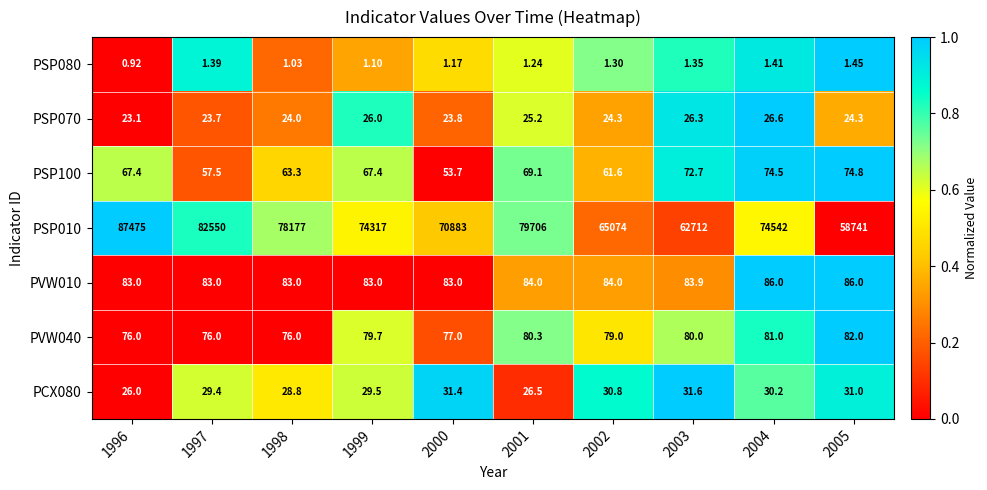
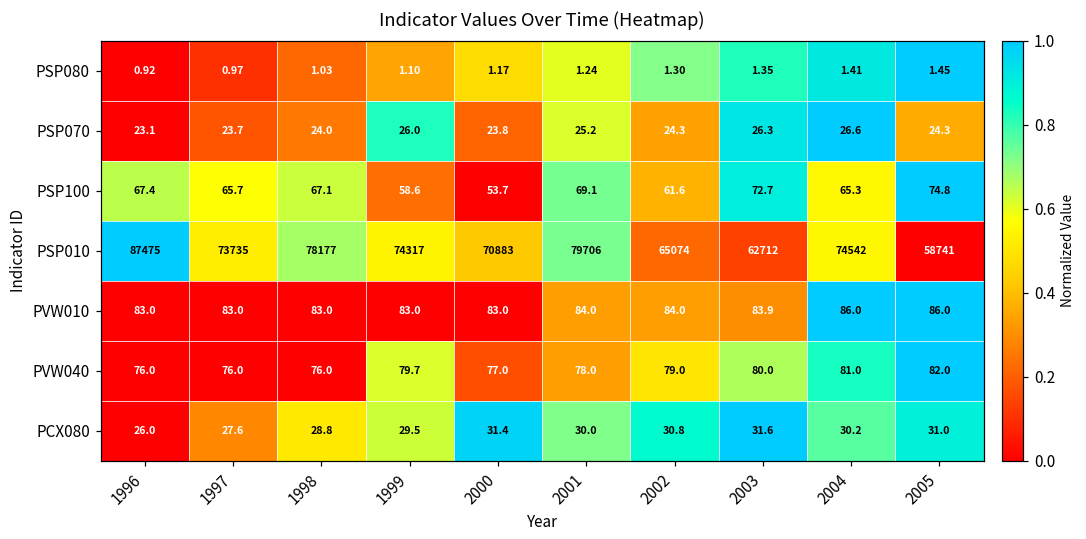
  {
    "PSP080": {
      "1996": 0.92,
-     "1997": 1.39,
+     "1997": 0.97,
      "1998": 1.03,
      "1999": 1.10,
      "2000": 1.17,
      "2001": 1.24,
      "2002": 1.30,
      "2003": 1.35,
      "2004": 1.41,
      "2005": 1.45
    },
    "PSP070": {
      "1996": 23.1,
      "1997": 23.7,
      "1998": 24.0,
      "1999": 26.0,
      "2000": 23.8,
      "2001": 25.2,
      "2002": 24.3,
      "2003": 26.3,
      "2004": 26.6,
      "2005": 24.3
    },
    "PSP100": {
      "1996": 67.4,
-     "1997": 57.5,
-     "1998": 63.3,
-     "1999": 67.4,
+     "1997": 65.7,
+     "1998": 67.1,
+     "1999": 58.6,
      "2000": 53.7,
      "2001": 69.1,
      "2002": 61.6,
      "2003": 72.7,
-     "2004": 74.5,
+     "2004": 65.3,
      "2005": 74.8
    },
    "PSP010": {
      "1996": 87475,
-     "1997": 82550,
+     "1997": 73735,
      "1998": 78177,
      "1999": 74317,
      "2000": 70883,
      "2001": 79706,
      "2002": 65074,
      "2003": 62712,
      "2004": 74542,
      "2005": 58741
    },
    "PVW010": {
      "1996": 83.0,
      "1997": 83.0,
      "1998": 83.0,
      "1999": 83.0,
      "2000": 83.0,
      "2001": 84.0,
      "2002": 84.0,
      "2003": 83.9,
      "2004": 86.0,
      "2005": 86.0
    },
    "PVW040": {
      "1996": 76.0,
      "1997": 76.0,
      "1998": 76.0,
      "1999": 79.7,
      "2000": 77.0,
-     "2001": 80.3,
+     "2001": 78.0,
      "2002": 79.0,
      "2003": 80.0,
      "2004": 81.0,
      "2005": 82.0
    },
    "PCX080": {
      "1996": 26.0,
-     "1997": 29.4,
+     "1997": 27.6,
      "1998": 28.8,
      "1999": 29.5,
      "2000": 31.4,
-     "2001": 26.5,
+     "2001": 30.0,
      "2002": 30.8,
      "2003": 31.6,
      "2004": 30.2,
      "2005": 31.0
    }
  }
